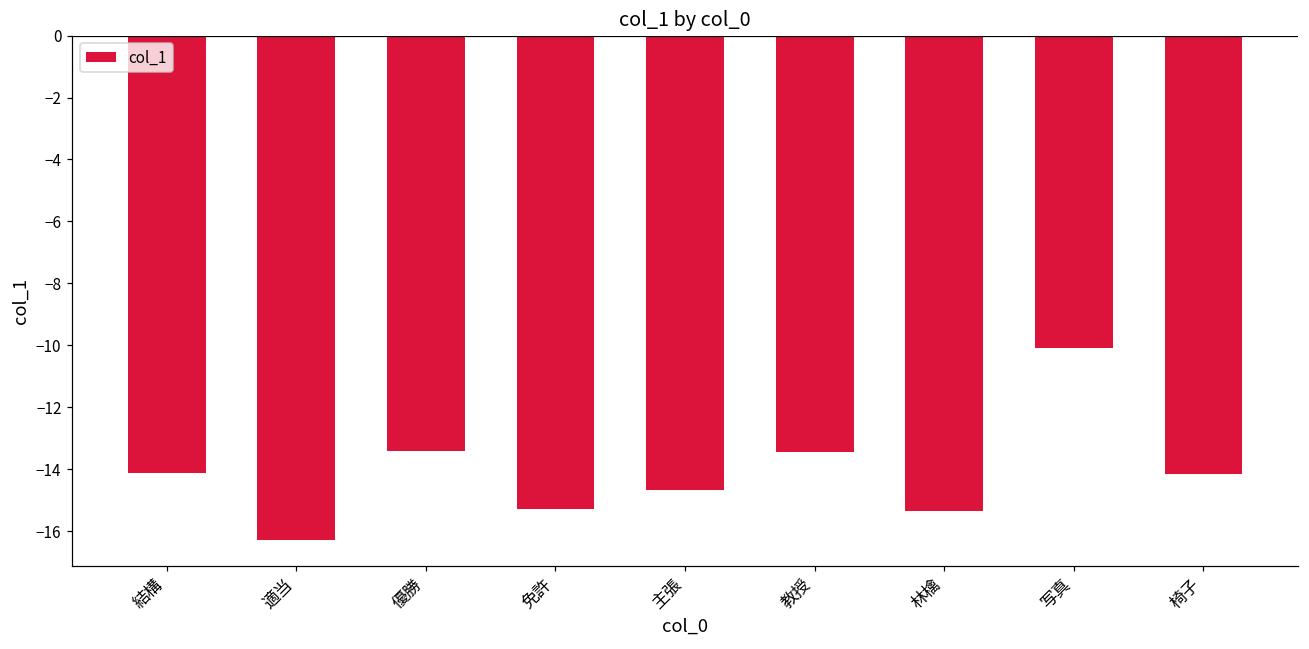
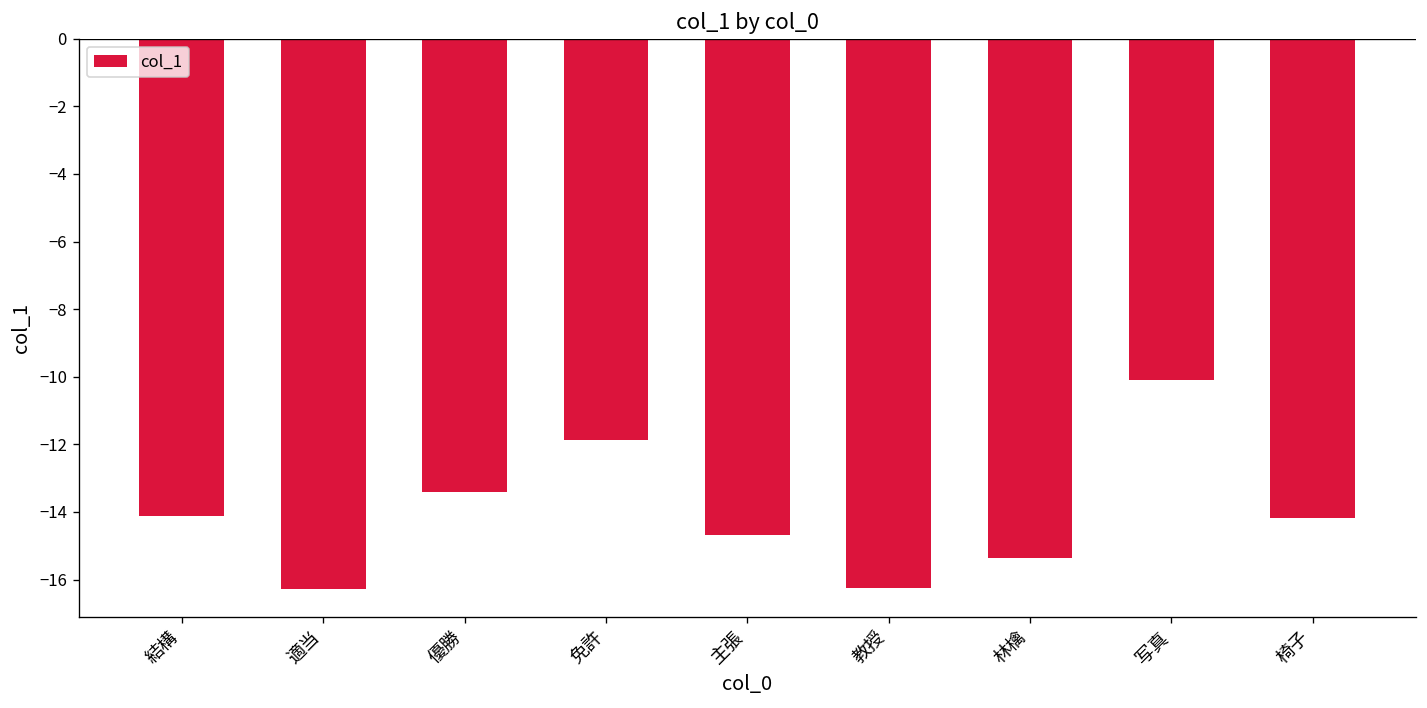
  {
    "結構": -14.1,
    "適当": -16.3,
    "優勝": -13.4,
-   "免許": -15.3,
+   "免許": -11.9,
    "主張": -14.7,
-   "教授": -13.4,
+   "教授": -16.2,
    "林檎": -15.4,
    "写真": -10.1,
    "椅子": -14.2
  }
